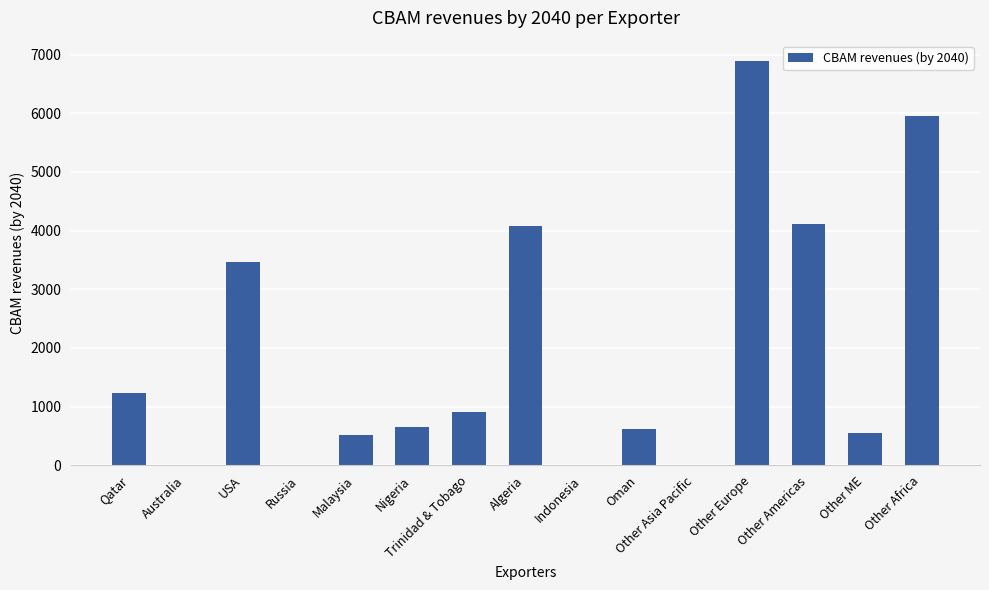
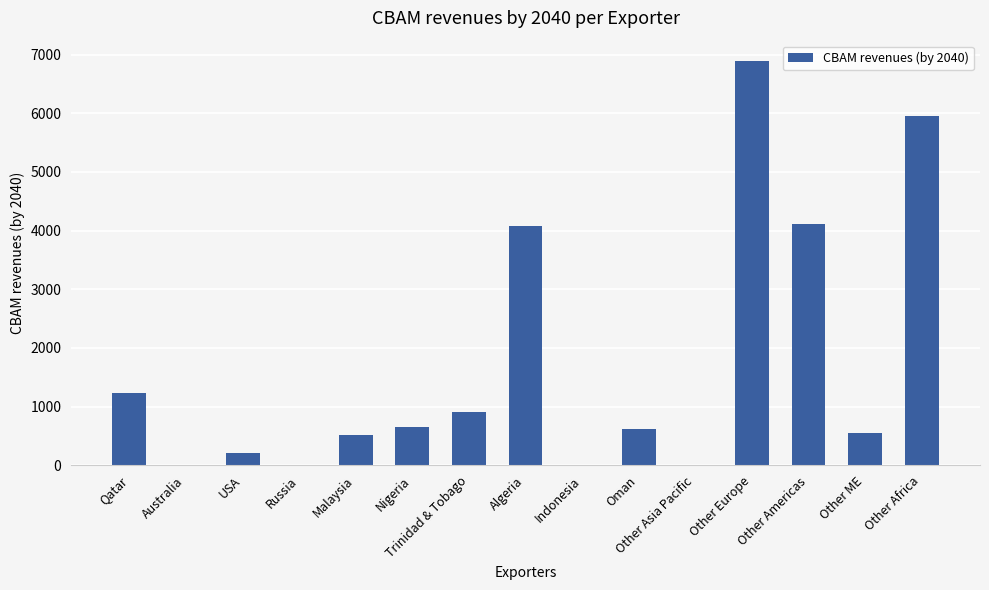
  {
    "Qatar": 1200,
    "Australia": 0,
-   "USA": 3500,
+   "USA": 200,
    "Russia": 0,
    "Malaysia": 500,
    "Nigeria": 700,
    "Trinidad & Tobago": 900,
    "Algeria": 4100,
    "Indonesia": 0,
    "Oman": 600,
    "Other Asia Pacific": 0,
    "Other Europe": 6900,
    "Other Americas": 4100,
    "Other ME": 500,
    "Other Africa": 5900
  }
